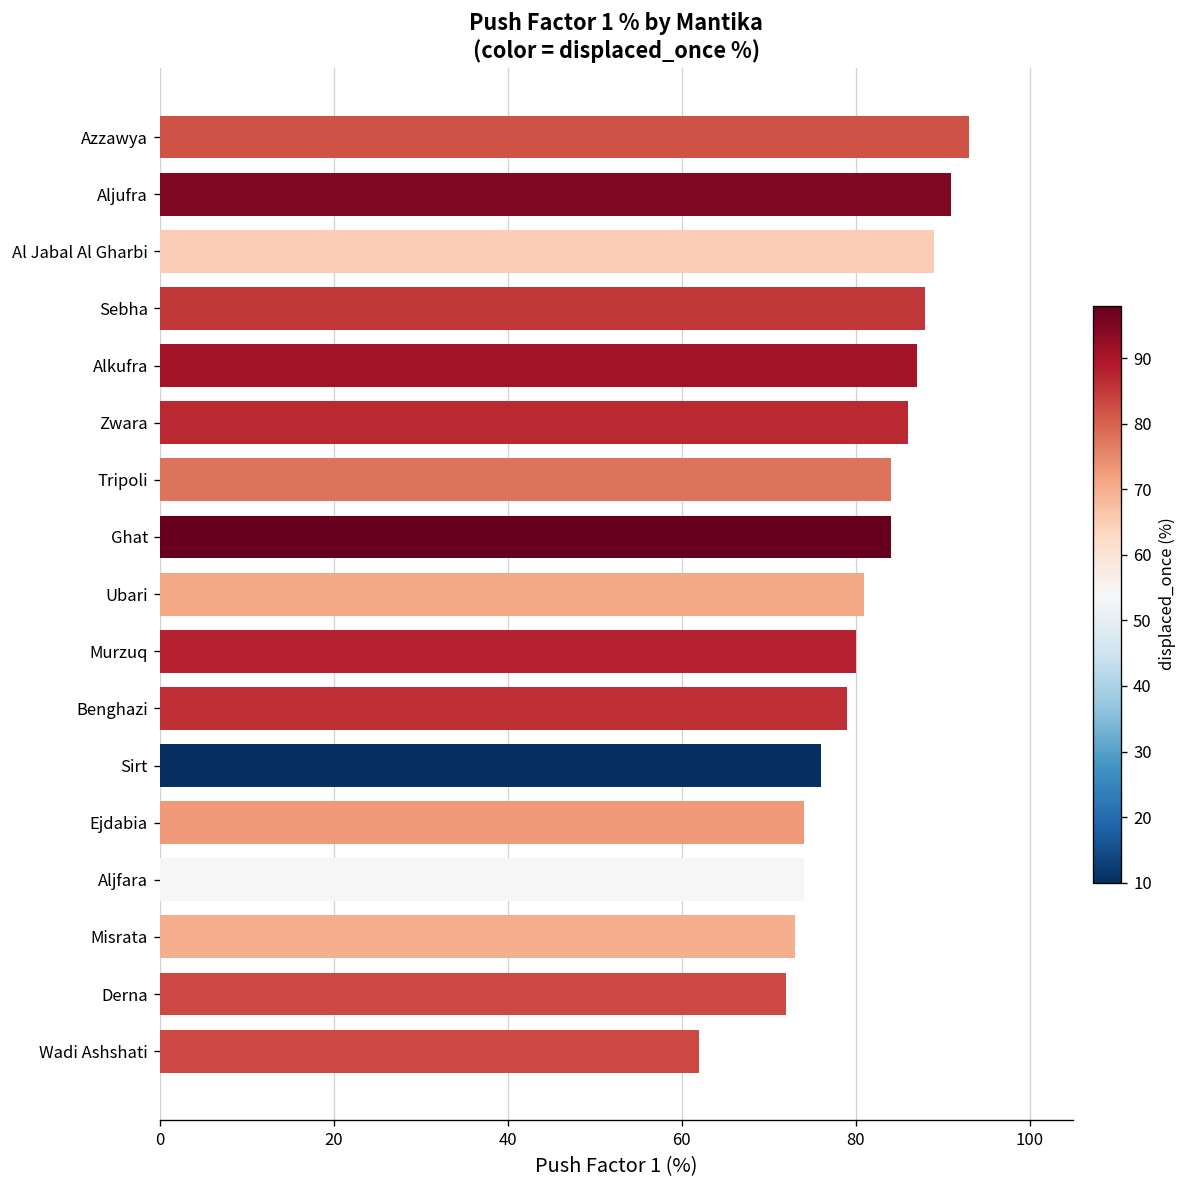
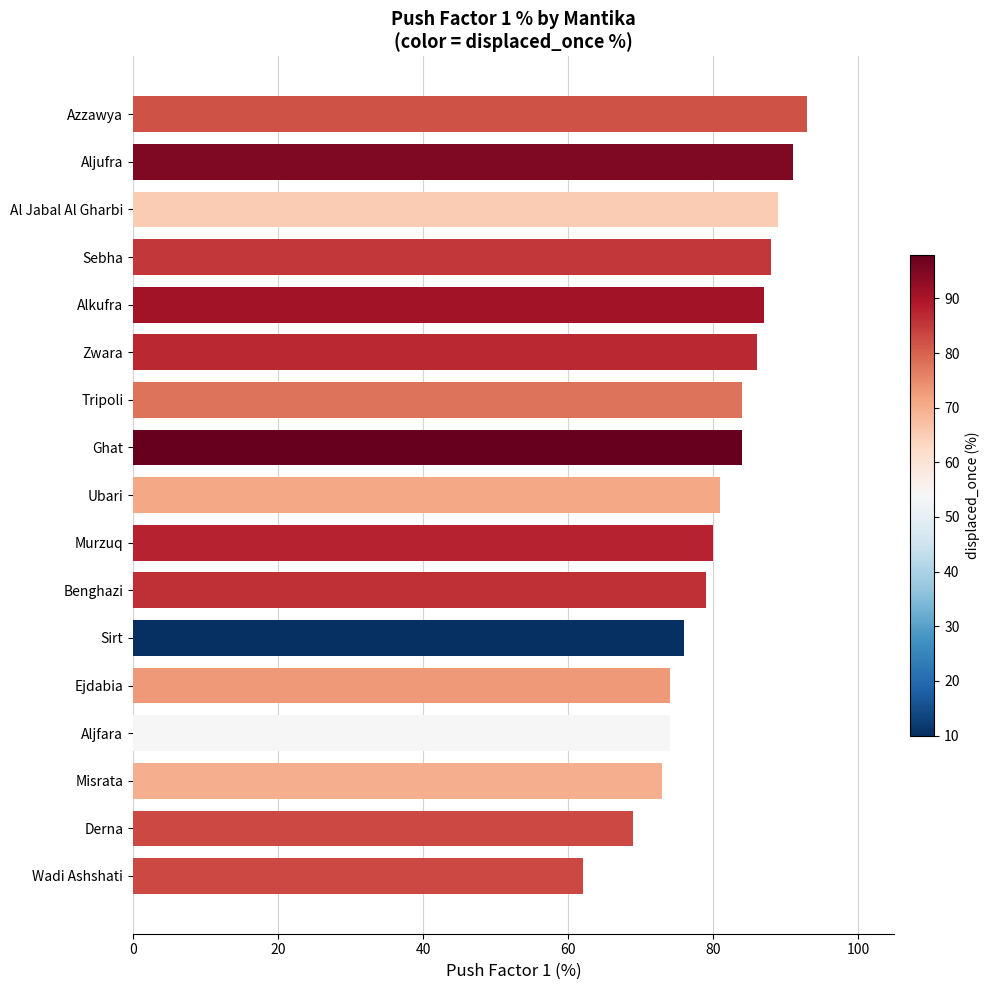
  {
    "Azzawya": 93,
    "Aljufra": 91,
    "Al Jabal Al Gharbi": 89,
    "Sebha": 88,
    "Alkufra": 87,
    "Zwara": 86,
    "Tripoli": 84,
    "Ghat": 84,
    "Ubari": 81,
    "Murzuq": 80,
    "Benghazi": 79,
    "Sirt": 76,
    "Ejdabia": 74,
    "Aljfara": 74,
    "Misrata": 73,
-   "Derna": 72,
+   "Derna": 69,
    "Wadi Ashshati": 62
  }
